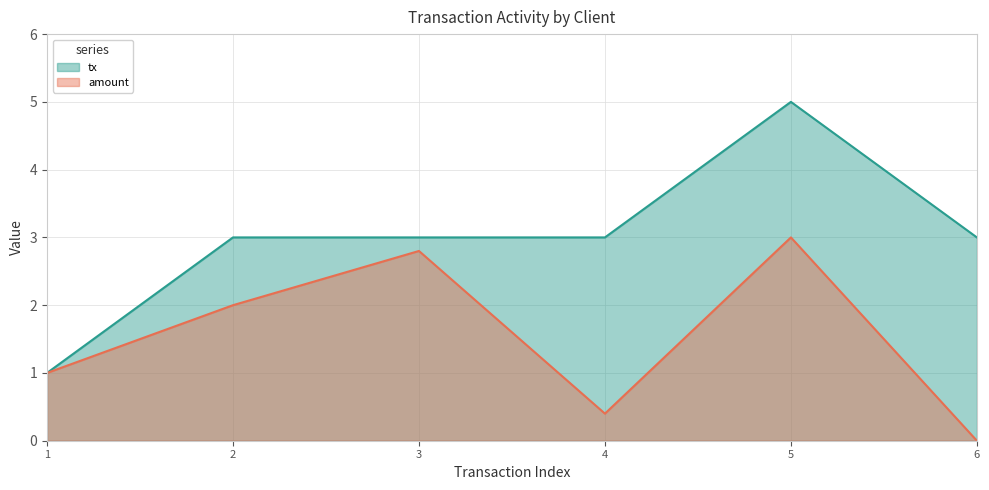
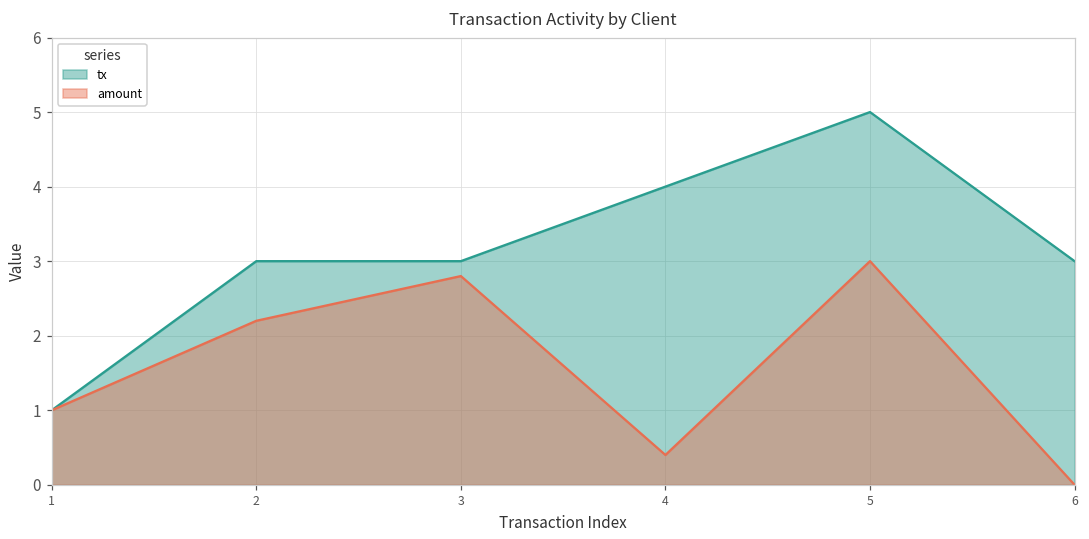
  {
    "tx": {
      "2": 3,
      "3": 3,
-     "4": 3,
+     "4": 4,
      "5": 5,
      "6": 3
    },
    "amount": {
-     "2": 2.0,
+     "2": 2.2,
      "3": 2.8,
      "4": 0.4,
      "5": 3.0,
      "6": 0.0
    }
  }
